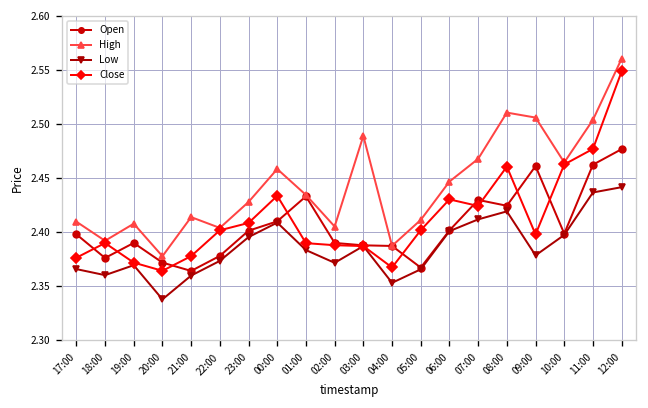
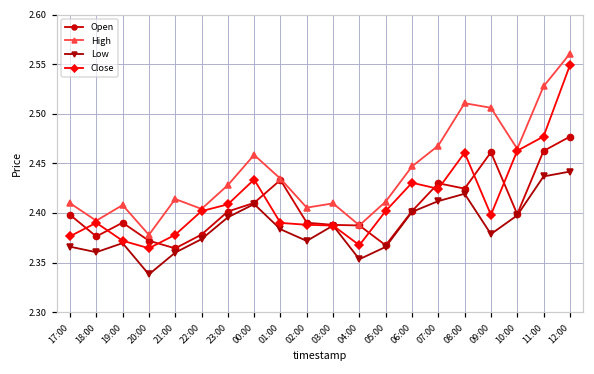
  {
    "High": {
      "17:00": 2.41,
      "19:00": 2.41,
      "20:00": 2.38,
      "21:00": 2.41,
      "23:00": 2.43,
      "00:00": 2.46,
      "02:00": 2.41,
-     "03:00": 2.49,
+     "03:00": 2.41,
      "05:00": 2.41,
      "06:00": 2.45,
      "07:00": 2.47,
      "08:00": 2.51,
      "09:00": 2.51,
-     "11:00": 2.50,
+     "11:00": 2.53,
      "12:00": 2.56
    }
  }
